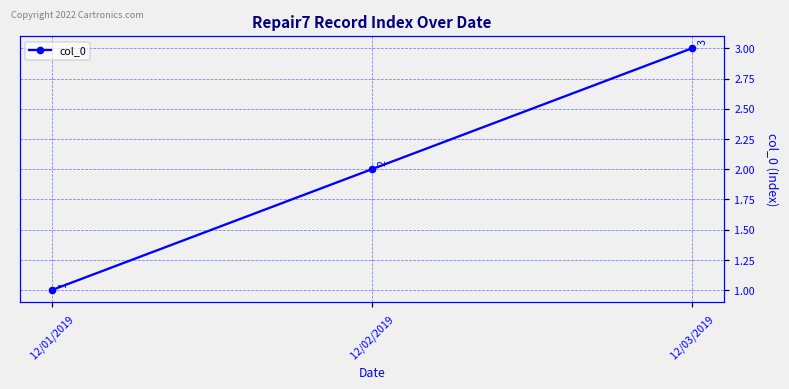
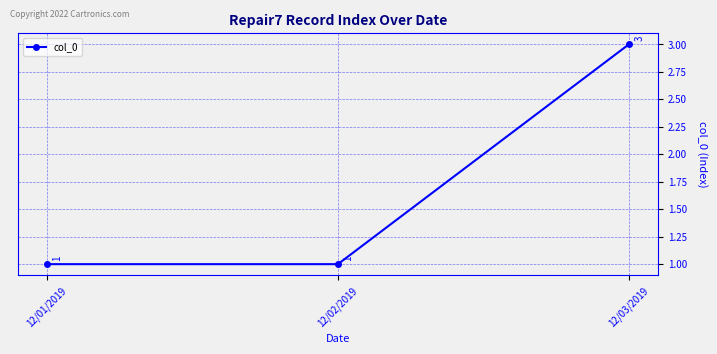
  {
    "12/01/2019": 1,
-   "12/02/2019": 2,
+   "12/02/2019": 1,
    "12/03/2019": 3
  }
